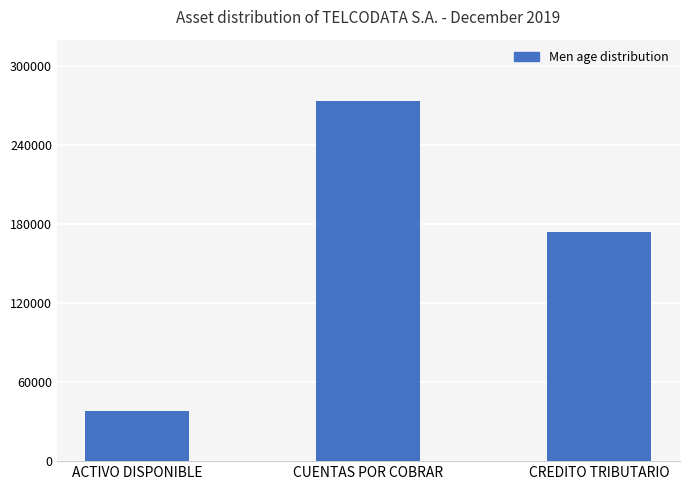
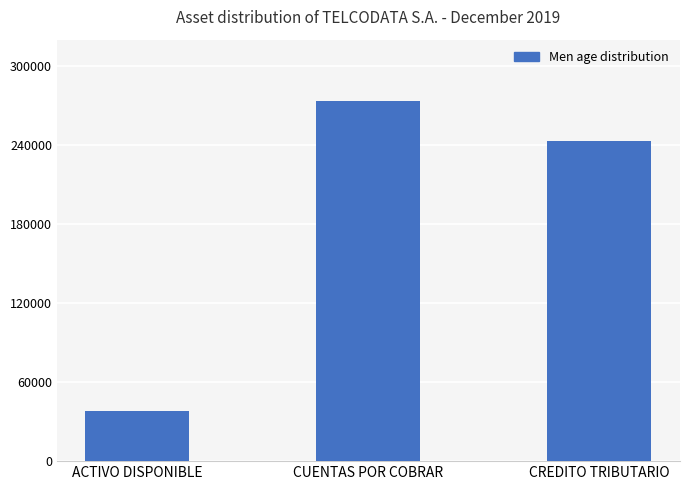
  {
    "ACTIVO DISPONIBLE": 38000,
    "CUENTAS POR COBRAR": 273000,
-   "CREDITO TRIBUTARIO": 174000
+   "CREDITO TRIBUTARIO": 243000
  }
